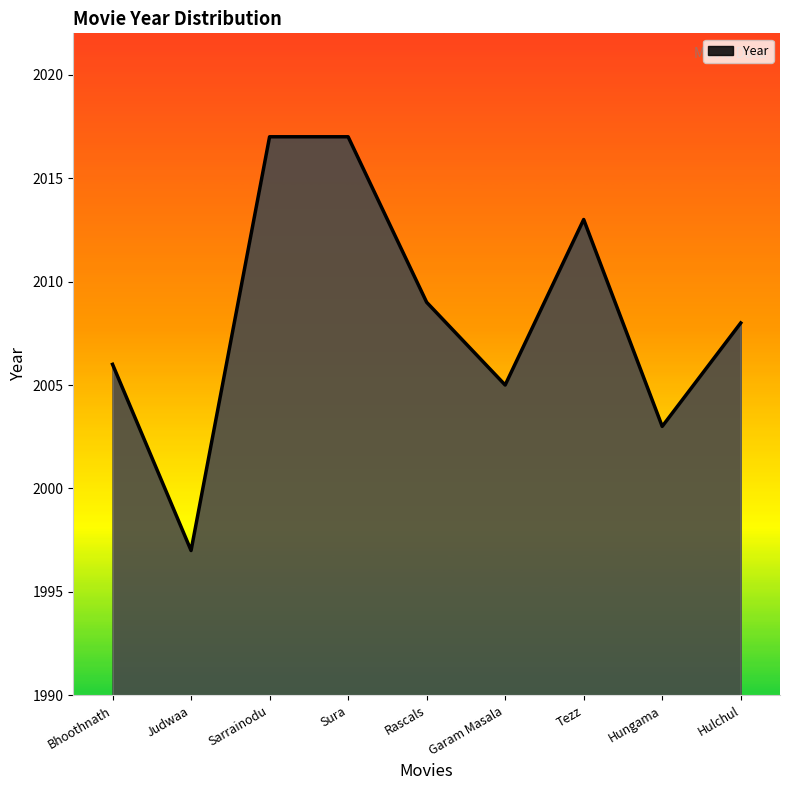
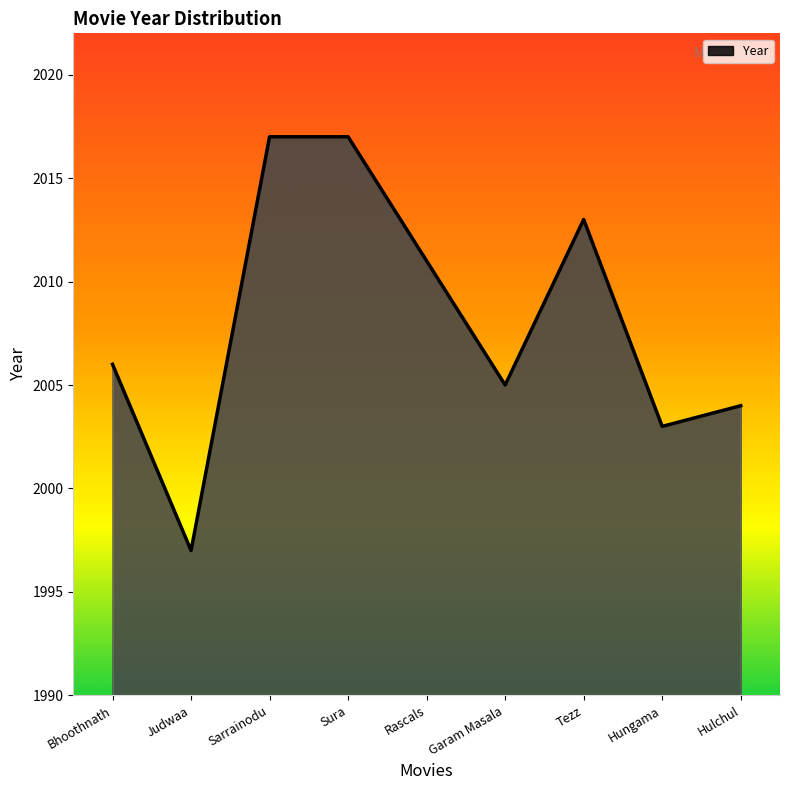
  {
    "Bhoothnath": 2006,
    "Judwaa": 1997,
    "Sarrainodu": 2017,
    "Sura": 2017,
-   "Rascals": 2009,
+   "Rascals": 2011,
    "Garam Masala": 2005,
    "Tezz": 2013,
    "Hungama": 2003,
-   "Hulchul": 2008
+   "Hulchul": 2004
  }
